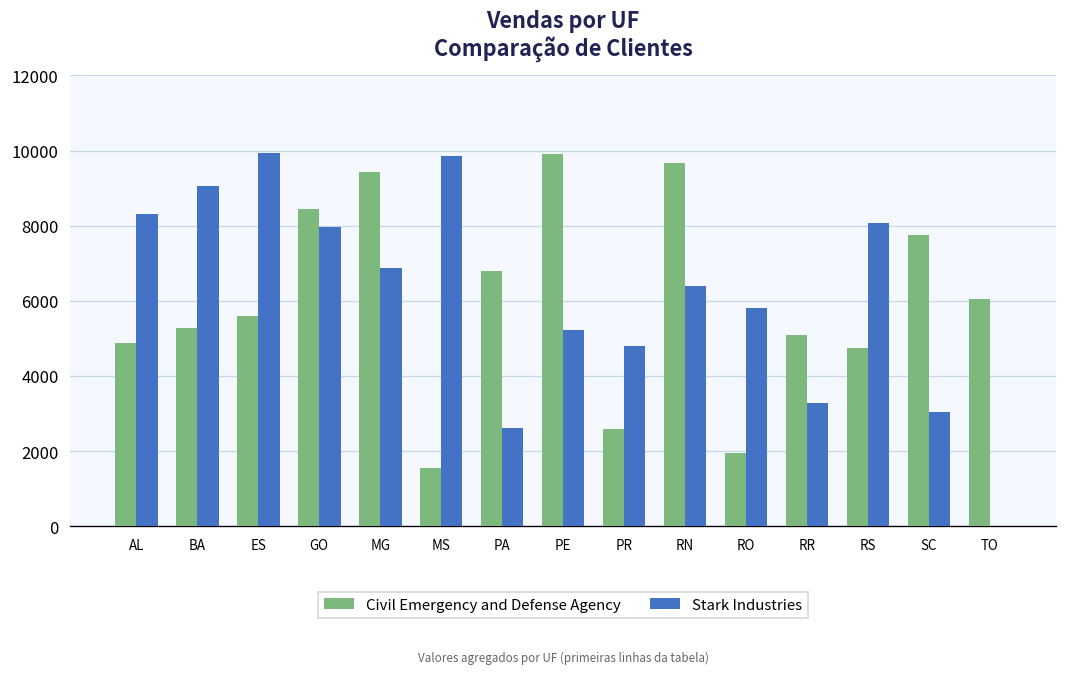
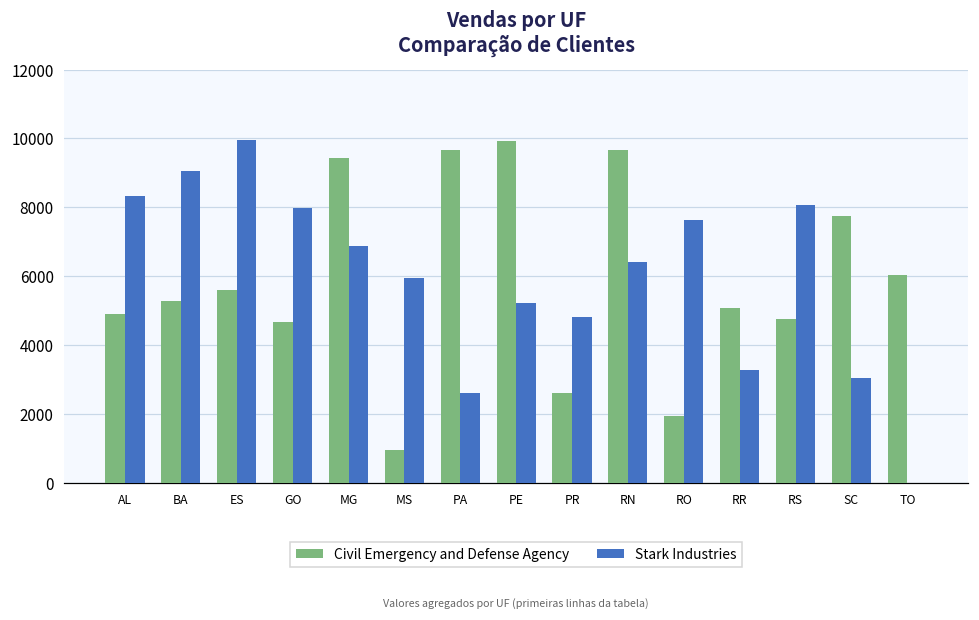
  {
    "Civil Emergency and Defense Agency": {
      "AL": 4900,
      "BA": 5300,
      "ES": 5600,
-     "GO": 8400,
+     "GO": 4700,
      "MG": 9400,
-     "MS": 1600,
-     "PA": 6800,
+     "MS": 900,
+     "PA": 9700,
      "PE": 9900,
      "PR": 2600,
      "RN": 9700,
      "RO": 1900,
      "RR": 5100,
      "RS": 4800,
      "SC": 7800,
      "TO": 6000
    },
    "Stark Industries": {
      "AL": 8300,
      "BA": 9100,
      "ES": 9900,
      "GO": 8000,
      "MG": 6900,
-     "MS": 9900,
+     "MS": 6000,
      "PA": 2600,
      "PE": 5200,
      "PR": 4800,
      "RN": 6400,
-     "RO": 5800,
+     "RO": 7600,
      "RR": 3300,
      "RS": 8100,
      "SC": 3000,
      "TO": 0
    }
  }
